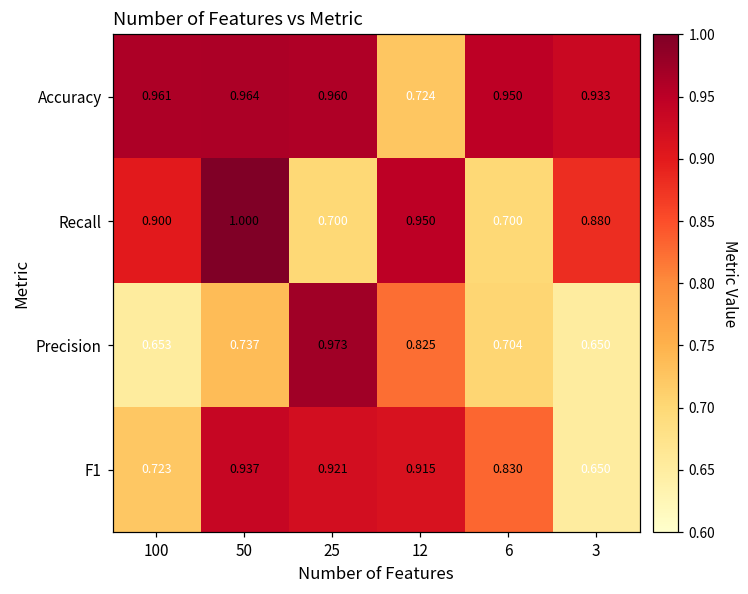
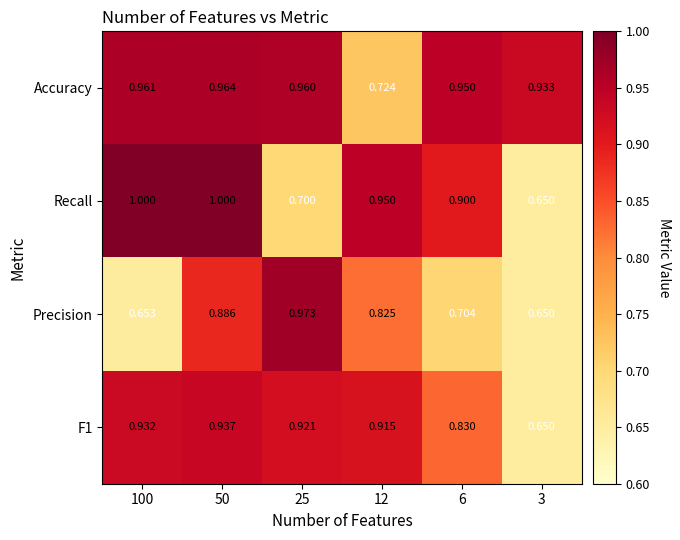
  {
    "Accuracy": {
      "100": 0.961,
      "50": 0.964,
      "25": 0.960,
      "12": 0.724,
      "6": 0.950,
      "3": 0.933
    },
    "Recall": {
-     "100": 0.900,
+     "100": 1.000,
      "50": 1.000,
      "25": 0.700,
      "12": 0.950,
-     "6": 0.700,
-     "3": 0.880
+     "6": 0.900,
+     "3": 0.650
    },
    "Precision": {
      "100": 0.653,
-     "50": 0.737,
+     "50": 0.886,
      "25": 0.973,
      "12": 0.825,
      "6": 0.704,
      "3": 0.650
    },
    "F1": {
-     "100": 0.723,
+     "100": 0.932,
      "50": 0.937,
      "25": 0.921,
      "12": 0.915,
      "6": 0.830,
      "3": 0.650
    }
  }
